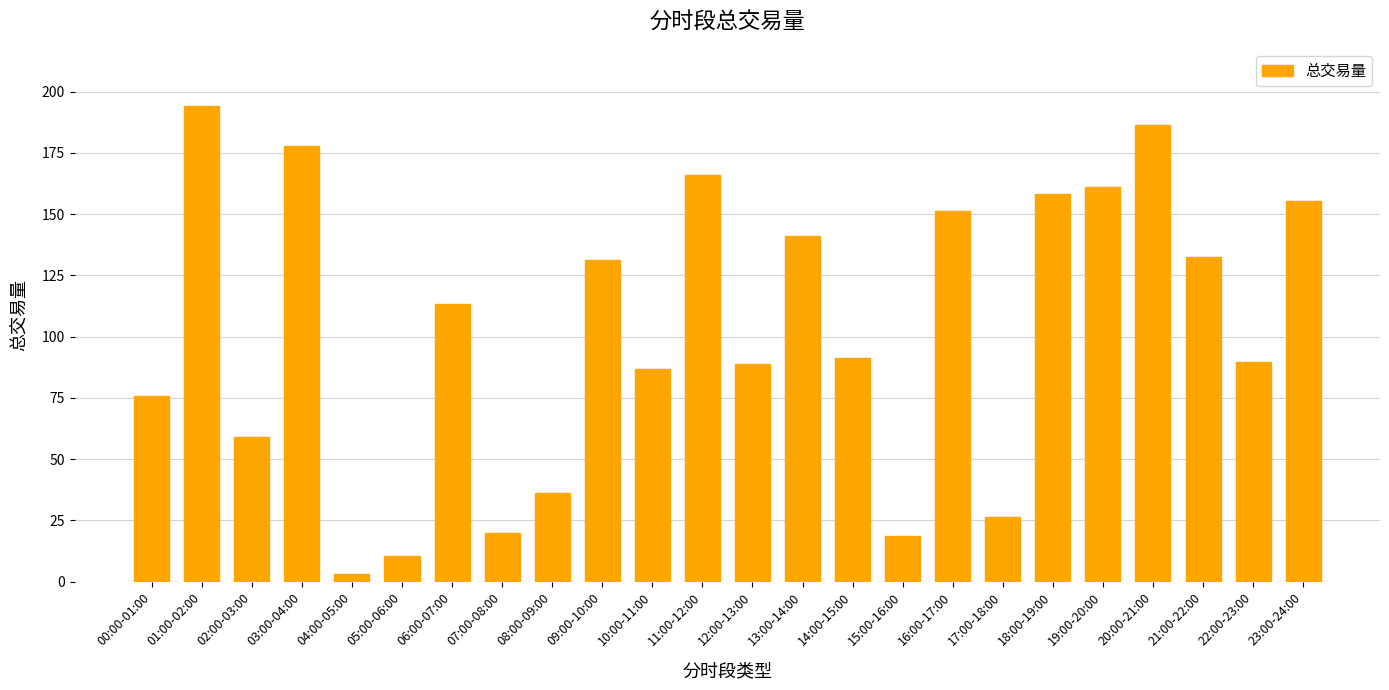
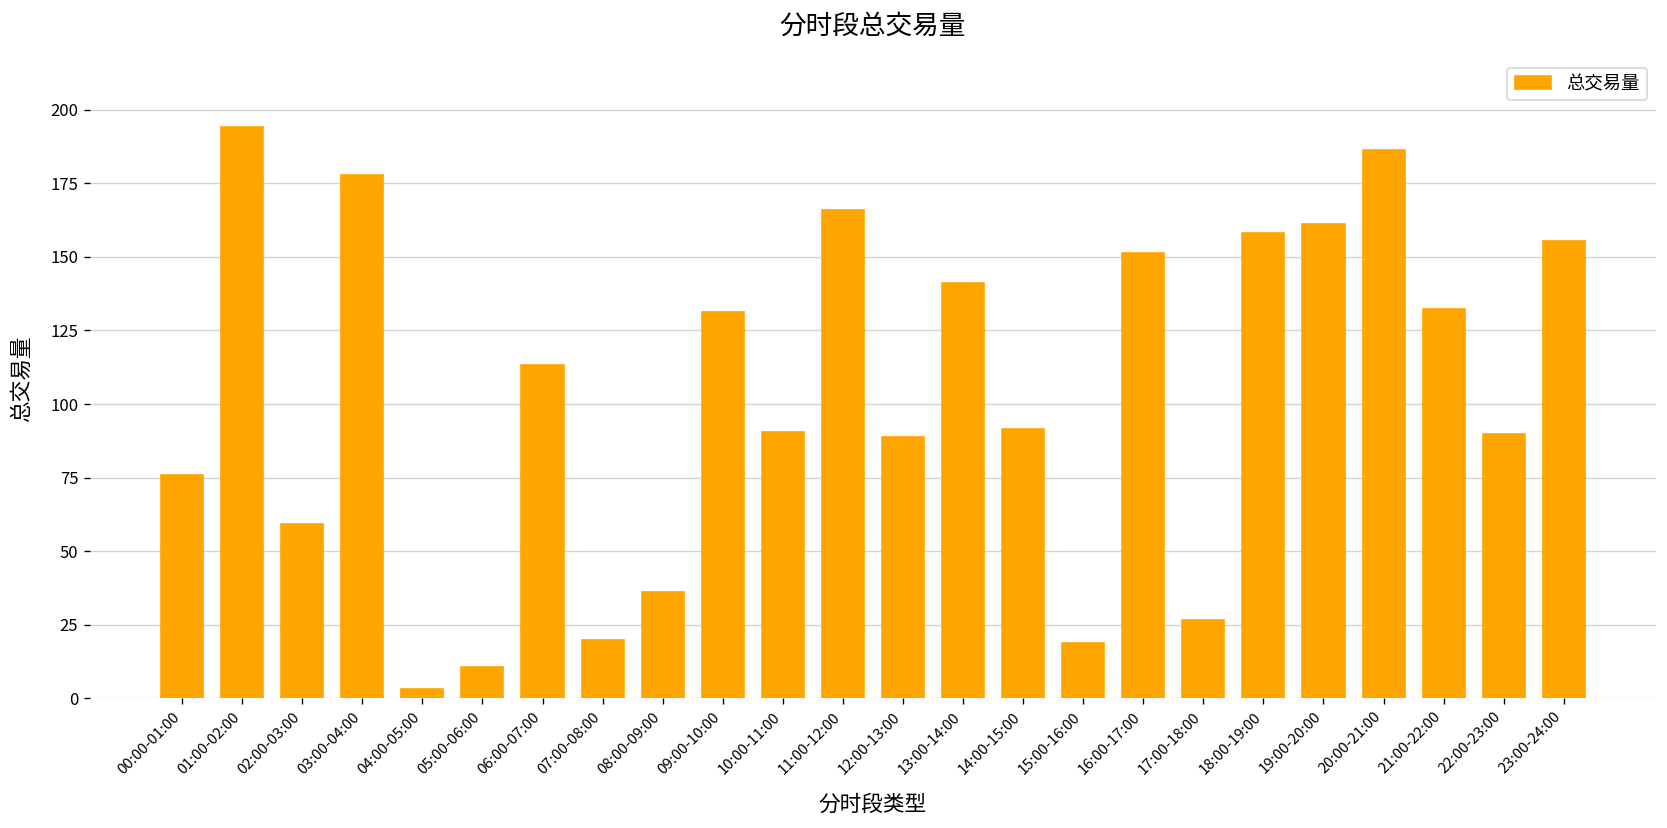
  {
    "00:00-01:00": 76,
    "01:00-02:00": 194,
    "02:00-03:00": 59,
    "03:00-04:00": 178,
    "04:00-05:00": 3,
    "05:00-06:00": 11,
    "06:00-07:00": 113,
    "07:00-08:00": 20,
    "08:00-09:00": 36,
    "09:00-10:00": 131,
-   "10:00-11:00": 87,
+   "10:00-11:00": 90,
    "11:00-12:00": 166,
    "12:00-13:00": 89,
    "13:00-14:00": 141,
    "14:00-15:00": 91,
    "15:00-16:00": 19,
    "16:00-17:00": 151,
    "17:00-18:00": 26,
    "18:00-19:00": 158,
    "19:00-20:00": 161,
    "20:00-21:00": 186,
    "21:00-22:00": 132,
    "22:00-23:00": 90,
    "23:00-24:00": 155
  }
